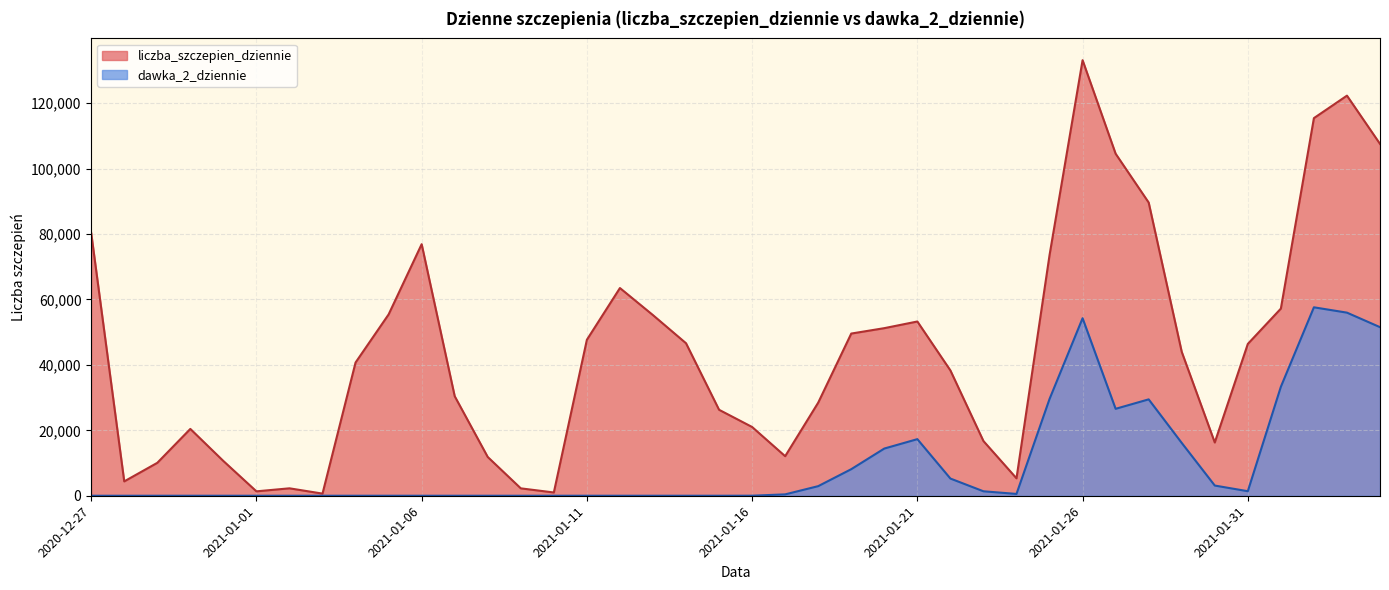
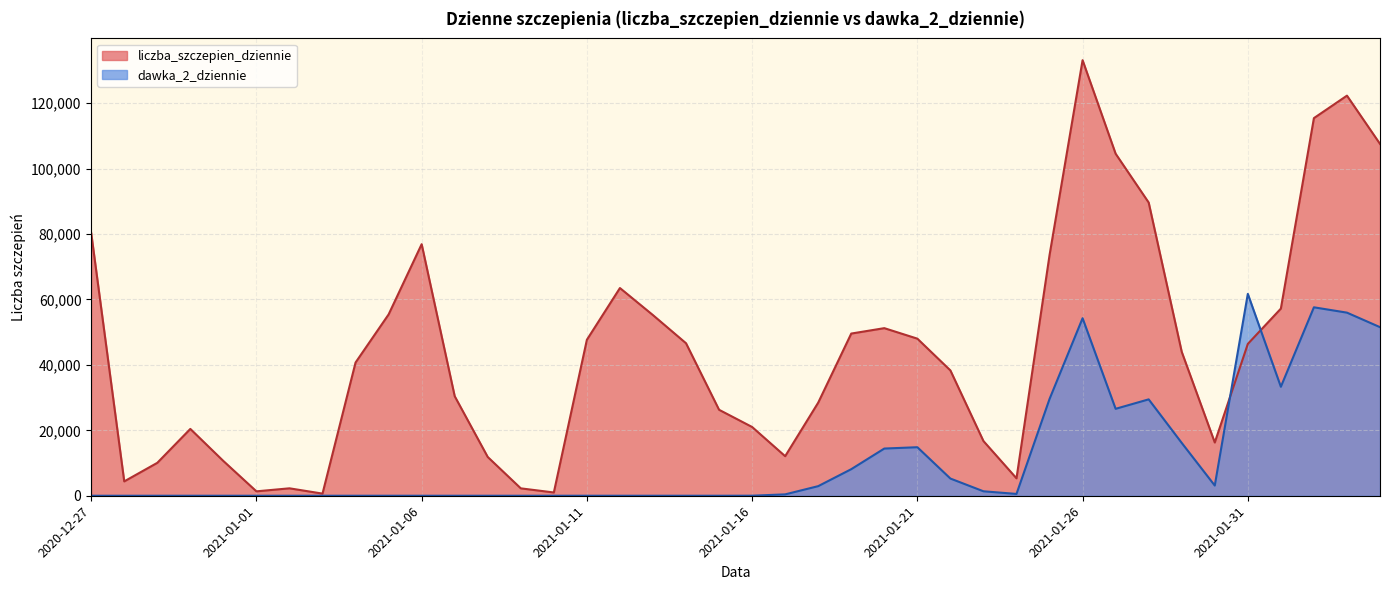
  {
    "liczba_szczepien_dziennie": {
      "2020-12-27": "80,000",
      "2021-01-01": "1,000",
      "2021-01-06": "77,000",
      "2021-01-11": "48,000",
      "2021-01-16": "21,000",
-     "2021-01-21": "53,000",
+     "2021-01-21": "48,000",
      "2021-01-26": "133,000",
      "2021-01-31": "46,000"
    },
    "dawka_2_dziennie": {
      "2020-12-27": "0",
      "2021-01-01": "0",
      "2021-01-06": "0",
      "2021-01-11": "0",
      "2021-01-16": "0",
-     "2021-01-21": "17,000",
+     "2021-01-21": "15,000",
      "2021-01-26": "54,000",
-     "2021-01-31": "1,000"
+     "2021-01-31": "62,000"
    }
  }
